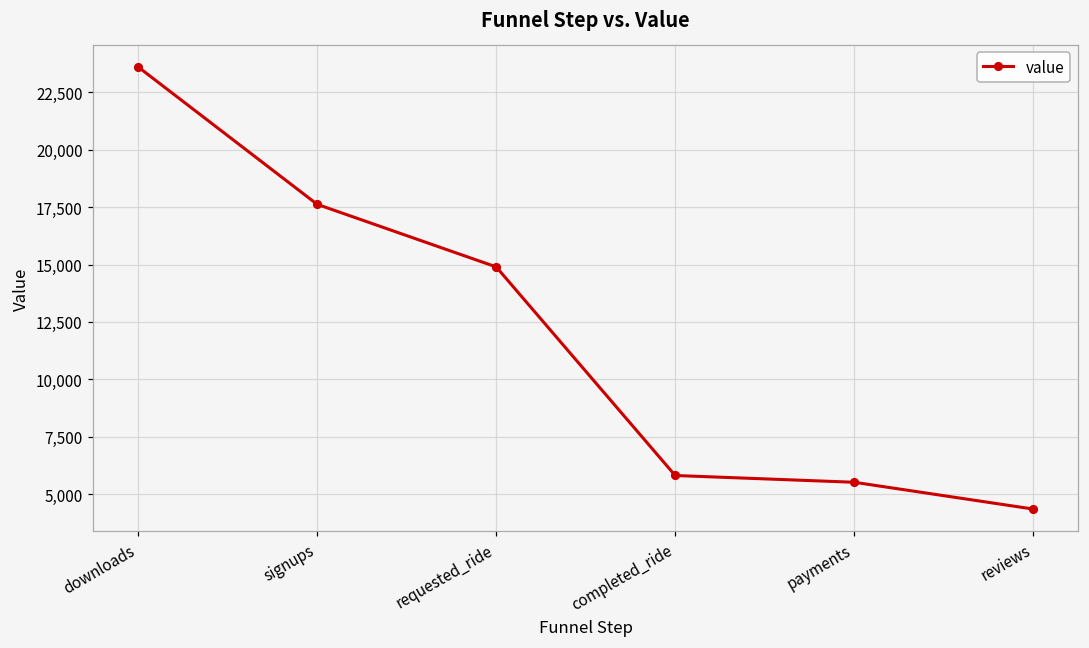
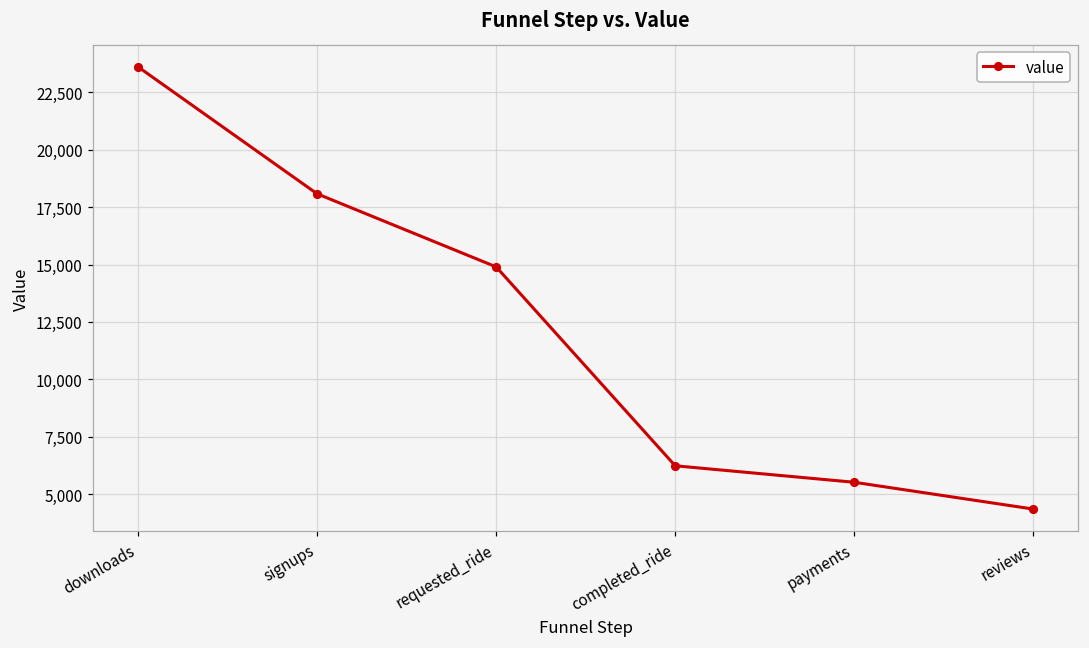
  {
    "downloads": "23,600",
-   "signups": "17,600",
+   "signups": "18,100",
    "requested_ride": "14,900",
-   "completed_ride": "5,800",
+   "completed_ride": "6,200",
    "payments": "5,500",
    "reviews": "4,300"
  }
